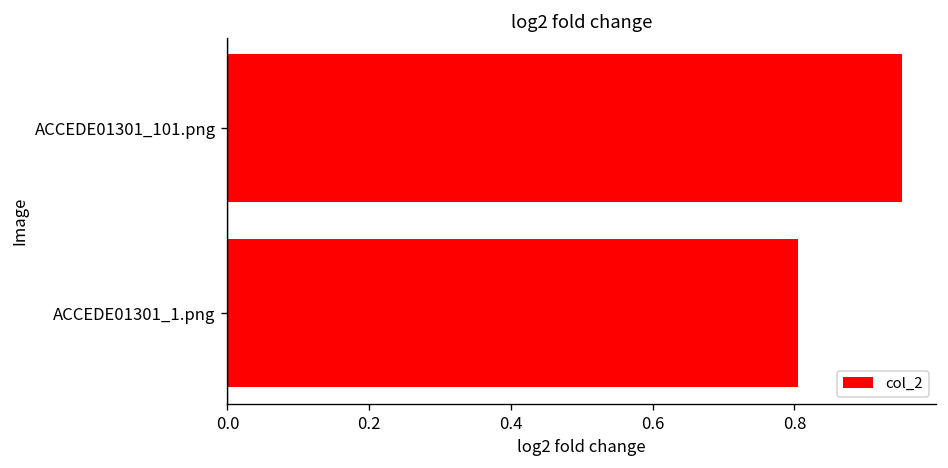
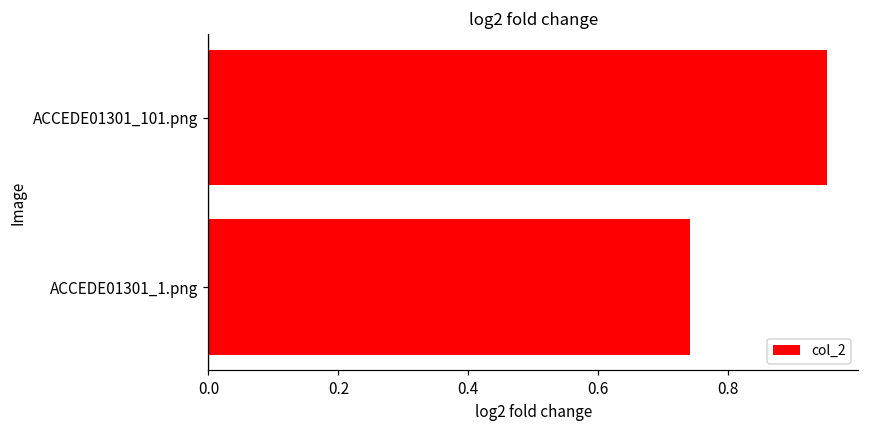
  {
    "ACCEDE01301_101.png": 0.95,
-   "ACCEDE01301_1.png": 0.80
+   "ACCEDE01301_1.png": 0.74
  }
